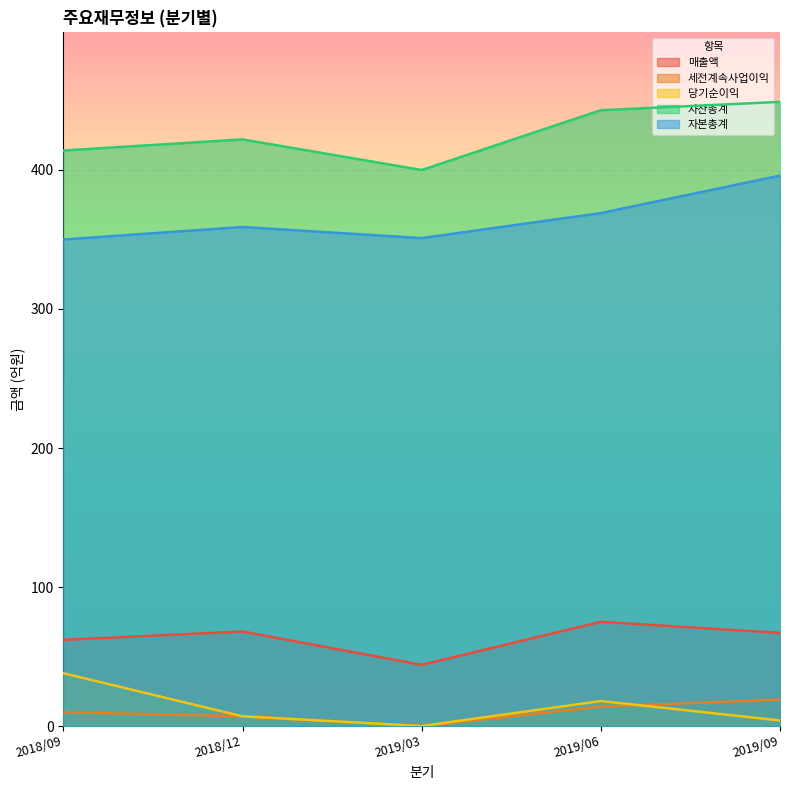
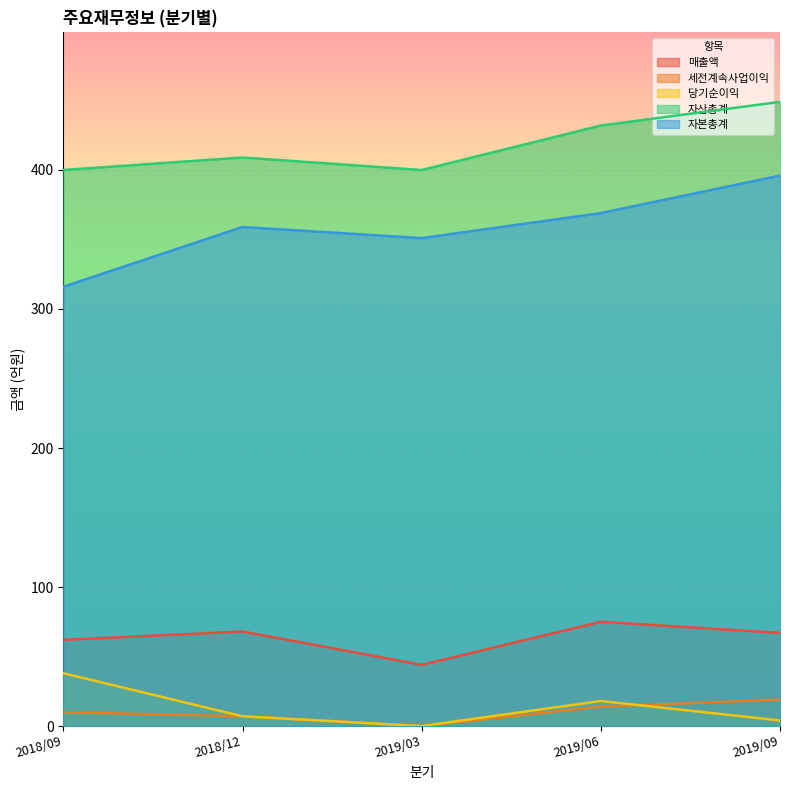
  {
    "당기순이익": {
      "2018/09": 38,
      "2019/06": 18,
      "2019/09": 4
    },
    "자산총계": {
-     "2018/09": 414,
-     "2018/12": 422,
+     "2018/09": 400,
+     "2018/12": 409,
      "2019/03": 400,
-     "2019/06": 443,
+     "2019/06": 432,
      "2019/09": 449
    },
    "자본총계": {
-     "2018/09": 350,
+     "2018/09": 316,
      "2018/12": 359,
      "2019/03": 351,
      "2019/06": 369,
      "2019/09": 396
    }
  }
